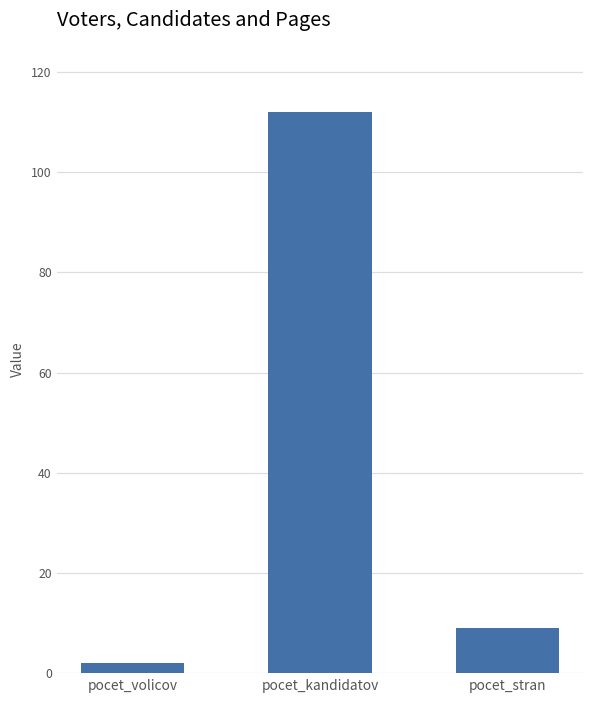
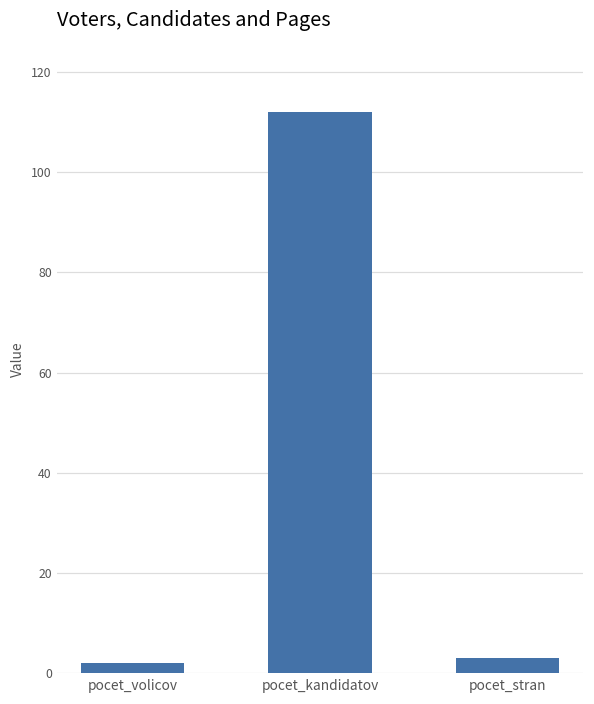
  {
    "pocet_volicov": 2,
    "pocet_kandidatov": 112,
-   "pocet_stran": 9
+   "pocet_stran": 3
  }
